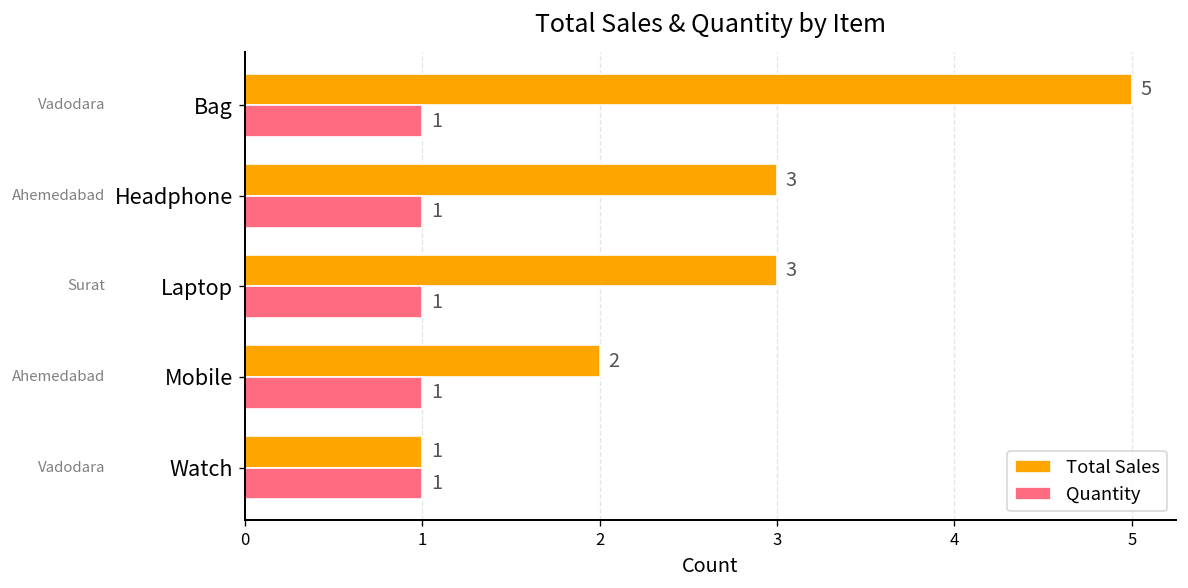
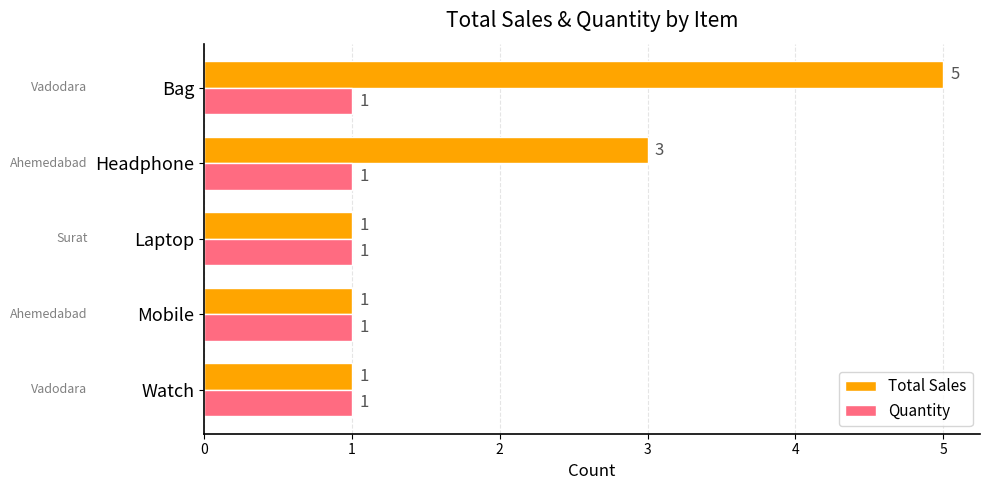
  {
    "Total Sales": {
      "Bag": 5,
      "Headphone": 3,
-     "Laptop": 3,
-     "Mobile": 2,
+     "Laptop": 1,
+     "Mobile": 1,
      "Watch": 1
    },
    "Quantity": {
      "Bag": 1,
      "Headphone": 1,
      "Laptop": 1,
      "Mobile": 1,
      "Watch": 1
    }
  }
